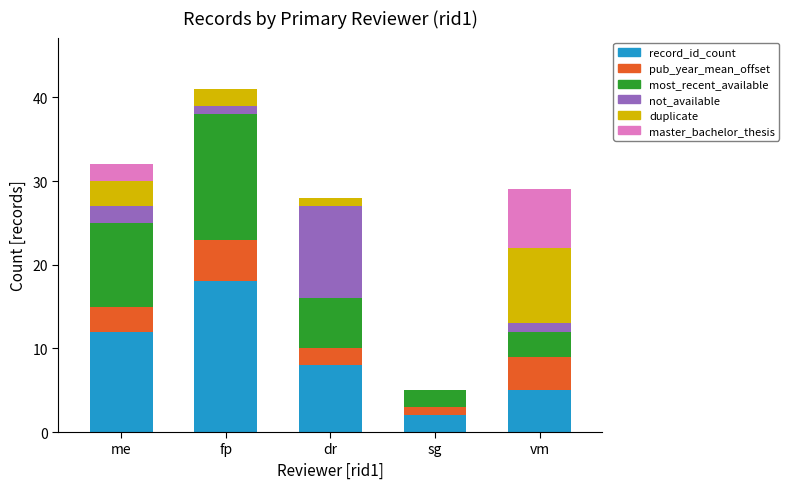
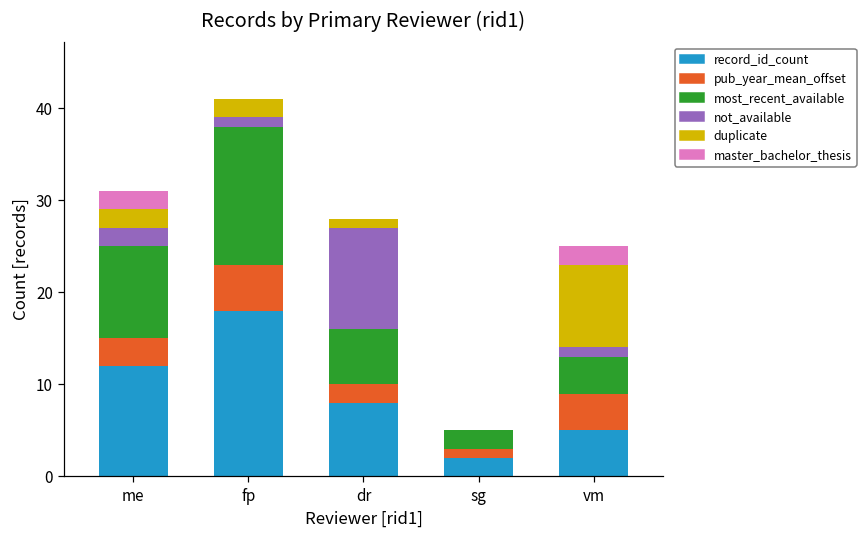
  {
    "record_id_count": {
      "me": 12,
      "fp": 18,
      "dr": 8,
      "sg": 2,
      "vm": 5
    },
    "pub_year_mean_offset": {
      "me": 3,
      "fp": 5,
      "dr": 2,
      "sg": 1,
      "vm": 4
    },
    "most_recent_available": {
      "me": 10,
      "fp": 15,
      "dr": 6,
      "sg": 2,
-     "vm": 3
+     "vm": 4
    },
    "not_available": {
      "me": 2,
      "fp": 1,
      "dr": 11,
      "sg": 0,
      "vm": 1
    },
    "duplicate": {
-     "me": 3,
+     "me": 2,
      "fp": 2,
      "dr": 1,
      "sg": 0,
      "vm": 9
    },
    "master_bachelor_thesis": {
      "me": 2,
      "fp": 0,
      "dr": 0,
      "sg": 0,
-     "vm": 7
+     "vm": 2
    }
  }
